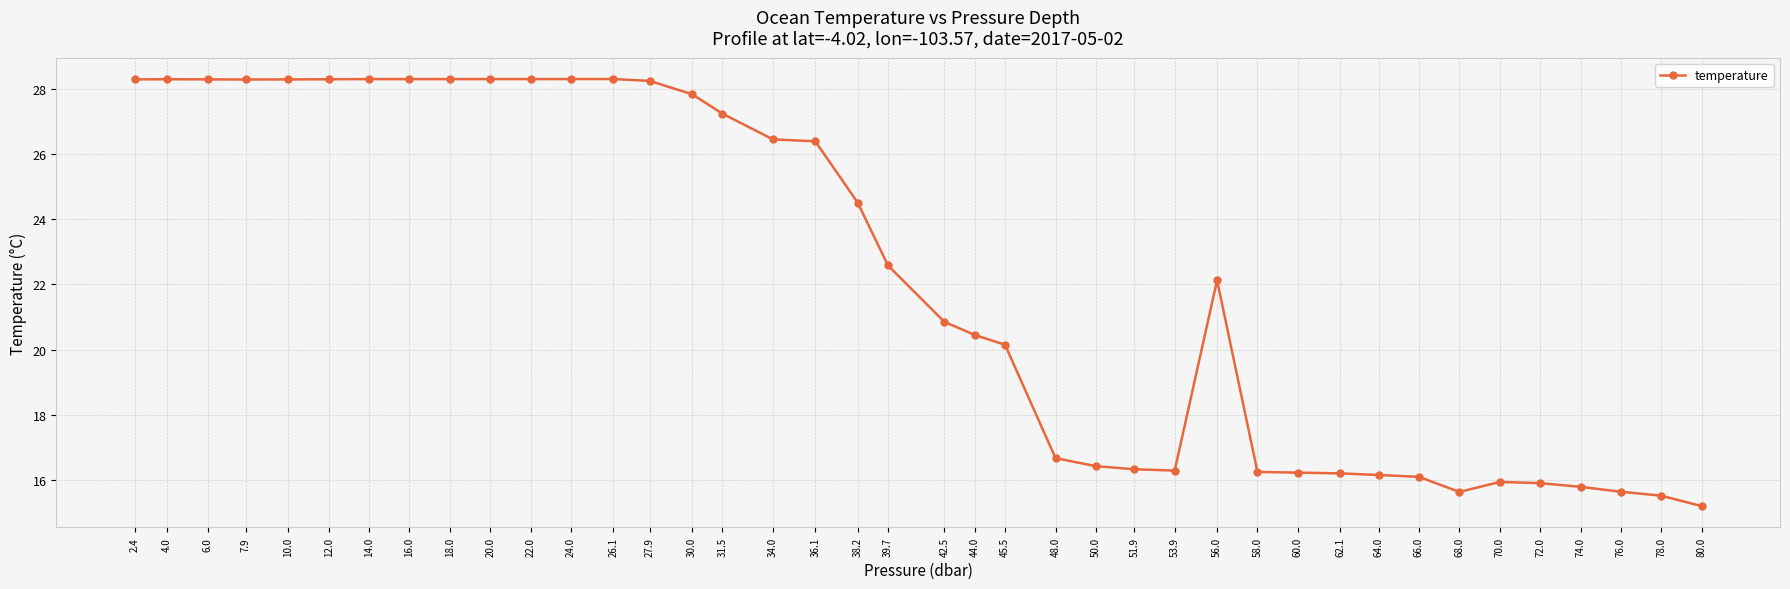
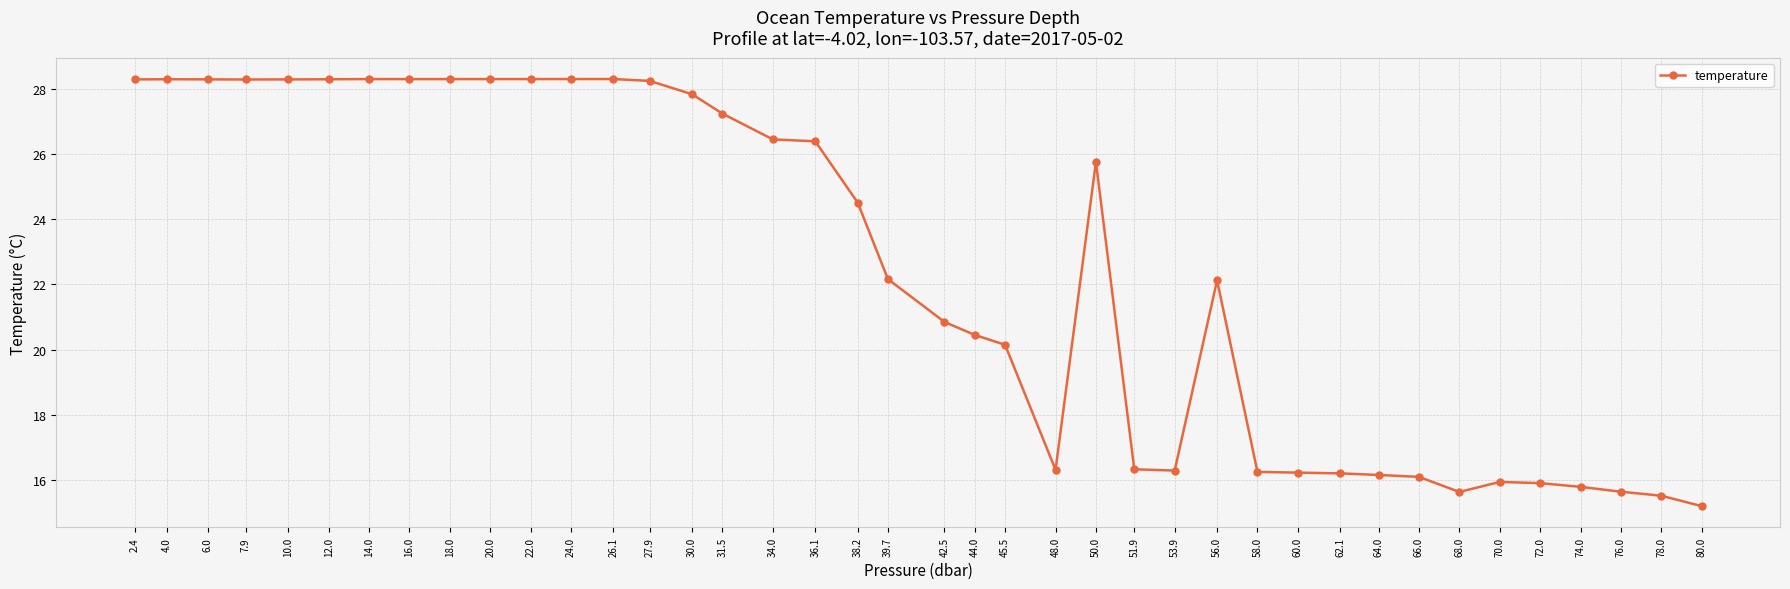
  {
    "2.4": 28.3,
    "4.0": 28.3,
    "6.0": 28.3,
    "7.9": 28.3,
    "10.0": 28.3,
    "12.0": 28.3,
    "14.0": 28.3,
    "16.0": 28.3,
    "18.0": 28.3,
    "20.0": 28.3,
    "22.0": 28.3,
    "24.0": 28.3,
    "26.1": 28.3,
    "27.9": 28.2,
    "30.0": 27.8,
    "31.5": 27.2,
    "34.0": 26.4,
    "36.1": 26.4,
    "38.2": 24.5,
-   "39.7": 22.6,
+   "39.7": 22.2,
    "42.5": 20.8,
    "44.0": 20.5,
    "45.5": 20.1,
-   "48.0": 16.7,
-   "50.0": 16.4,
+   "48.0": 16.3,
+   "50.0": 25.8,
    "51.9": 16.3,
    "53.9": 16.3,
    "56.0": 22.1,
    "58.0": 16.3,
    "60.0": 16.2,
    "62.1": 16.2,
    "64.0": 16.2,
    "66.0": 16.1,
    "68.0": 15.6,
    "70.0": 15.9,
    "72.0": 15.9,
    "74.0": 15.8,
    "76.0": 15.6,
    "78.0": 15.5,
    "80.0": 15.2
  }
